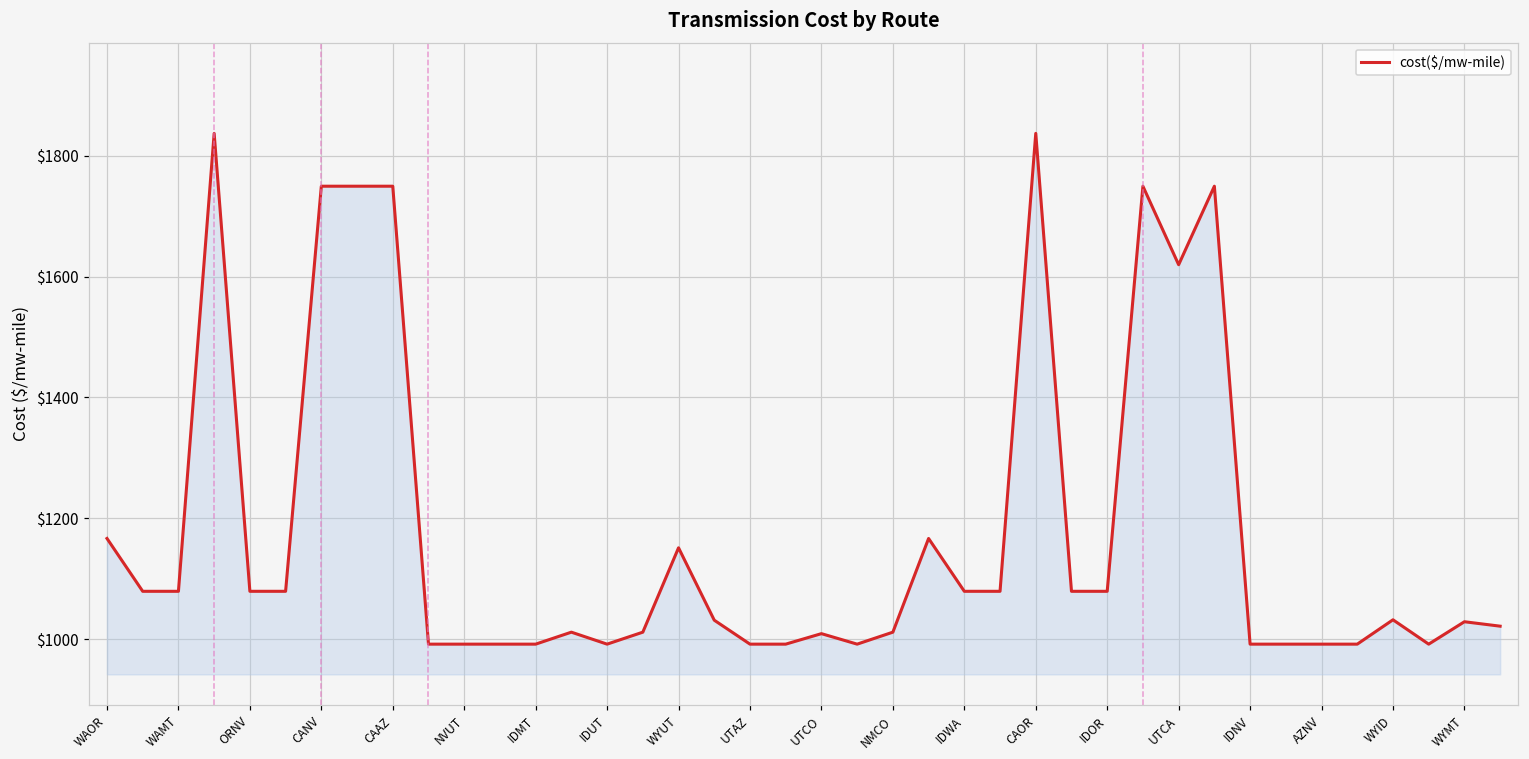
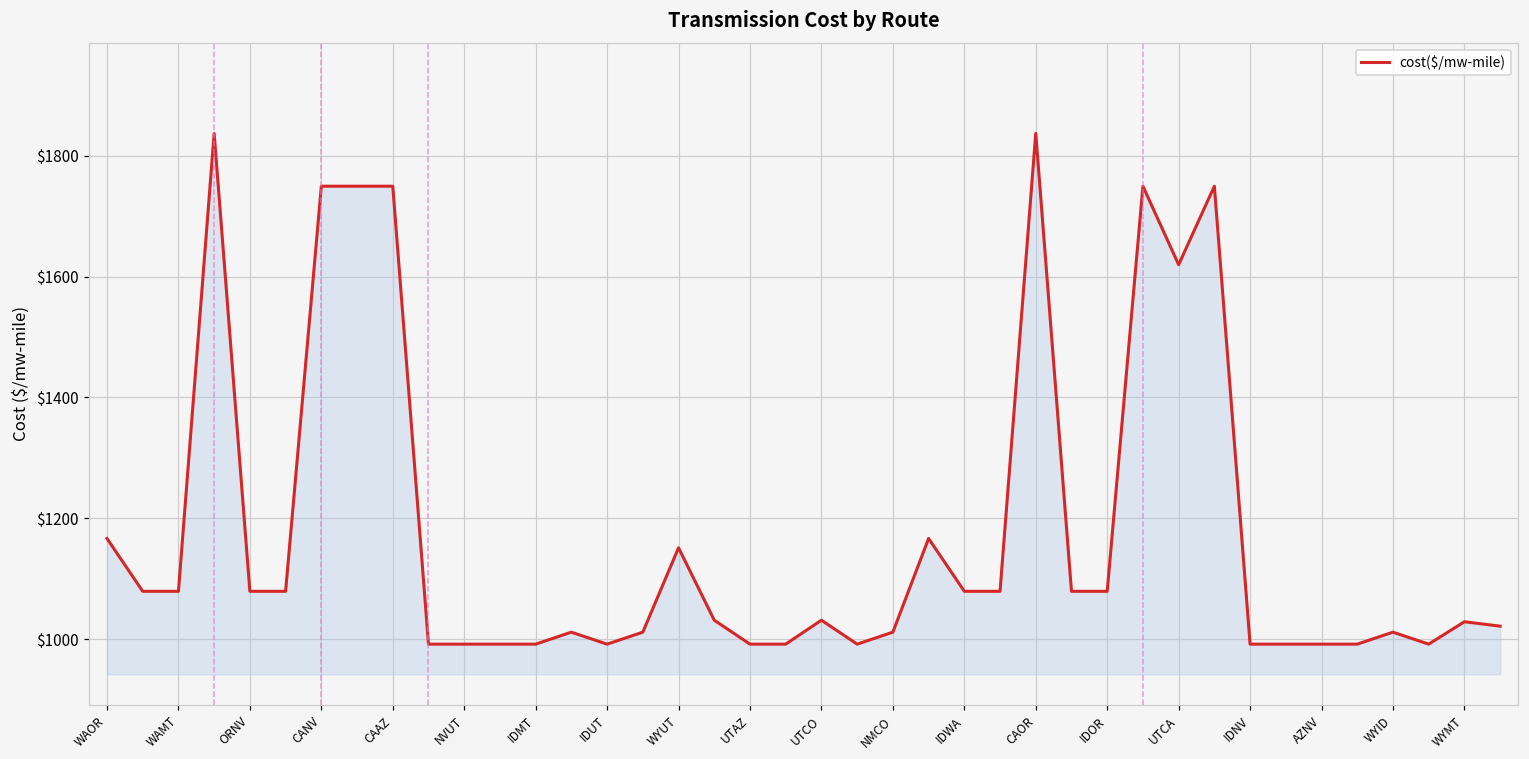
  {
    "WAOR": "$1170",
    "WAMT": "$1080",
    "ORNV": "$1080",
    "CANV": "$1750",
    "CAAZ": "$1750",
    "NVUT": "$990",
    "IDMT": "$990",
    "IDUT": "$990",
    "WYUT": "$1150",
    "UTAZ": "$990",
-   "UTCO": "$1010",
+   "UTCO": "$1030",
    "NMCO": "$1010",
    "IDWA": "$1080",
    "CAOR": "$1840",
    "IDOR": "$1080",
    "UTCA": "$1620",
    "IDNV": "$990",
    "AZNV": "$990",
-   "WYID": "$1030",
+   "WYID": "$1010",
    "WYMT": "$1030"
  }
